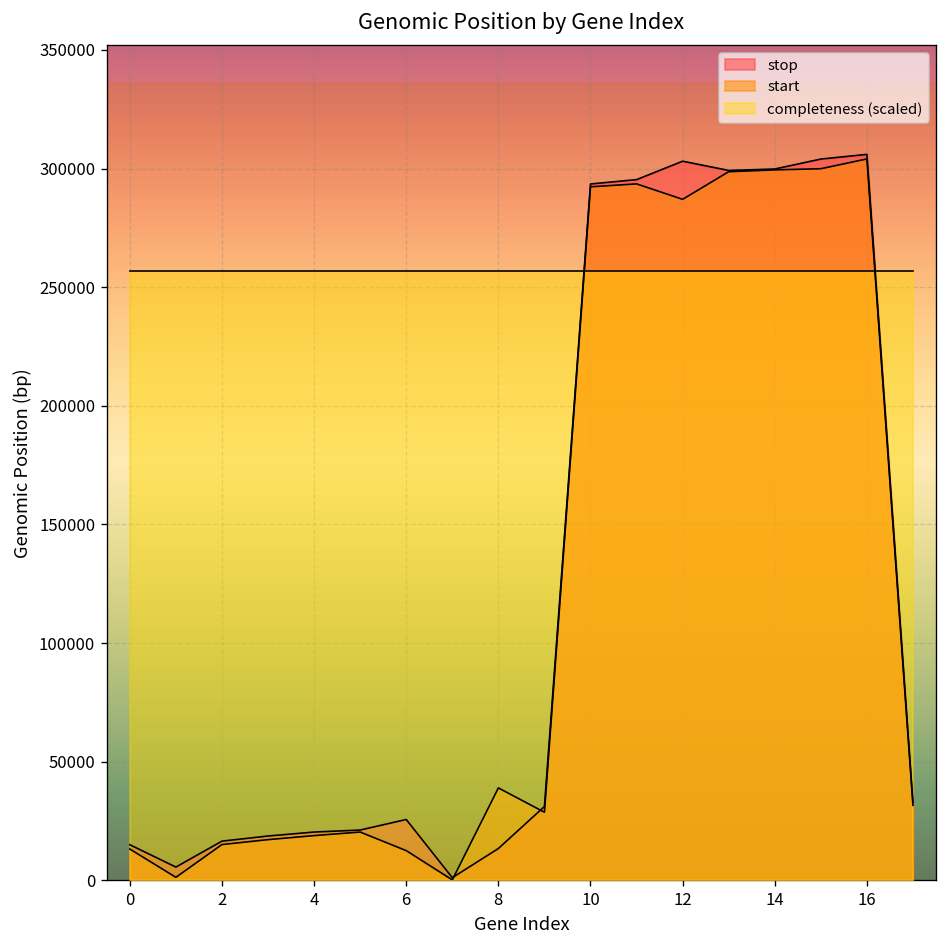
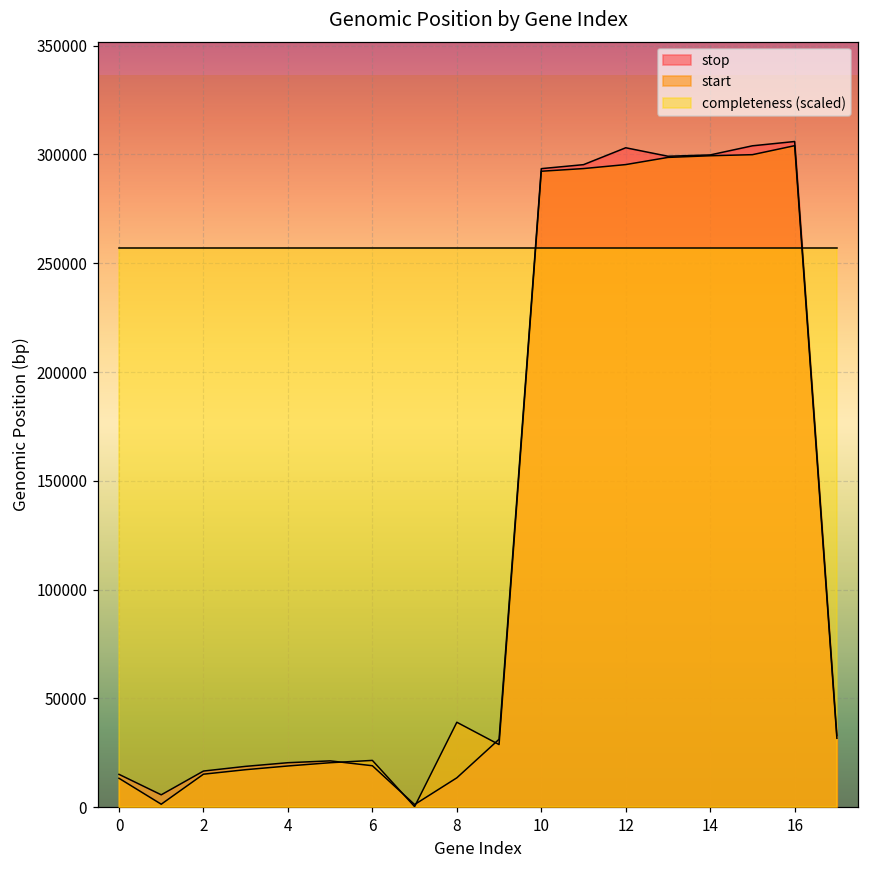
  {
    "stop": {
      "0": 15000,
      "2": 17000,
      "4": 20000,
-     "6": 26000,
+     "6": 19000,
      "8": 13000,
      "12": 303000,
      "16": 306000
    },
    "start": {
      "0": 13000,
      "2": 15000,
      "4": 19000,
-     "6": 13000,
+     "6": 21000,
      "8": 39000,
-     "12": 287000,
+     "12": 295000,
      "16": 304000
    },
    "completeness (scaled)": {
      "0": 257000,
      "2": 257000,
      "4": 257000,
      "6": 257000,
      "8": 257000,
      "10": 257000,
      "12": 257000,
      "14": 257000,
      "16": 257000
    }
  }
